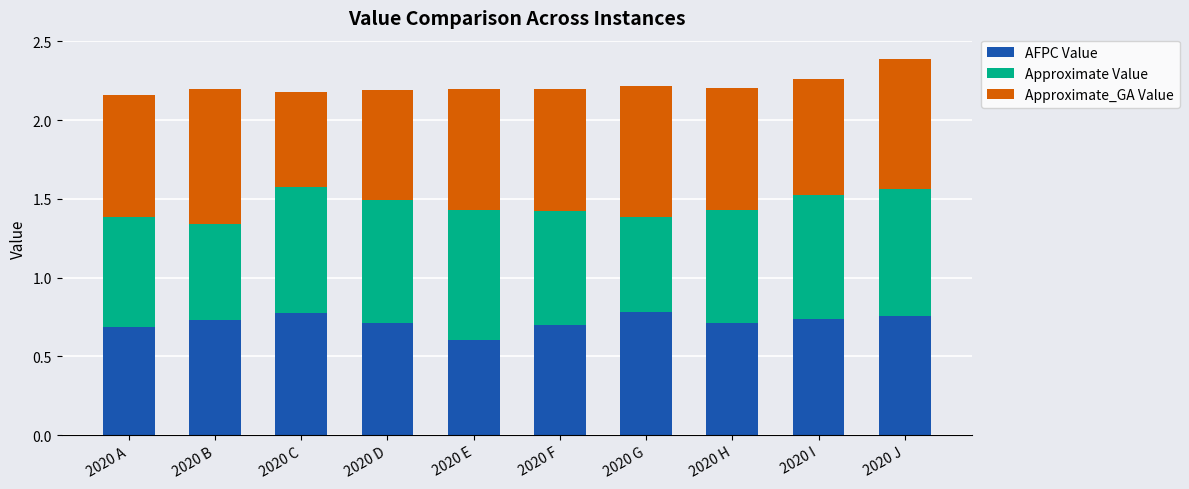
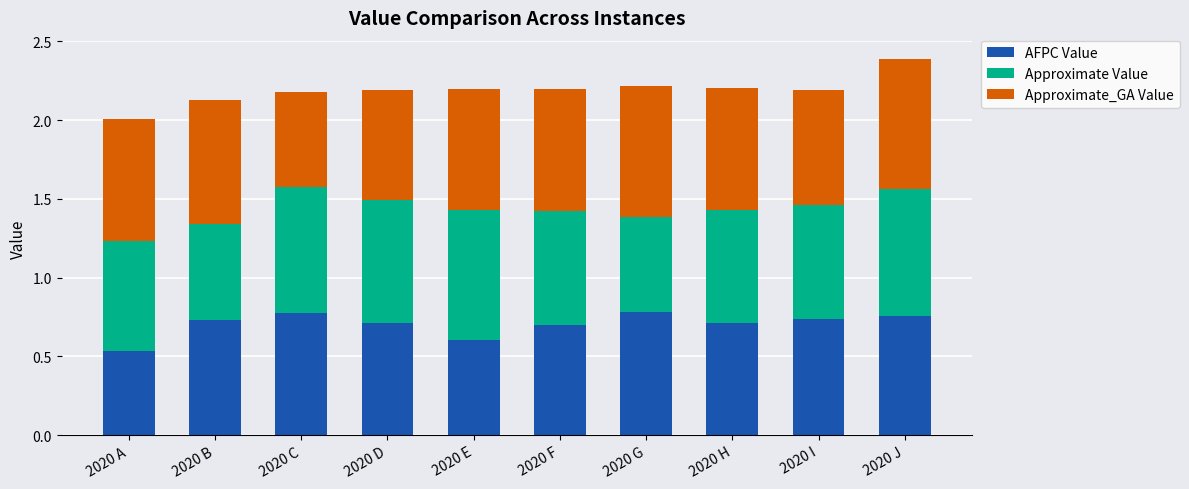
  {
    "AFPC Value": {
-     "2020 A": 0.69,
+     "2020 A": 0.53,
      "2020 B": 0.73,
      "2020 C": 0.78,
      "2020 D": 0.71,
      "2020 E": 0.61,
      "2020 F": 0.70,
      "2020 G": 0.78,
      "2020 H": 0.71,
      "2020 I": 0.74,
      "2020 J": 0.75
    },
    "Approximate Value": {
      "2020 A": 0.70,
      "2020 B": 0.61,
      "2020 C": 0.80,
      "2020 D": 0.78,
      "2020 E": 0.82,
      "2020 F": 0.72,
      "2020 G": 0.60,
      "2020 H": 0.72,
-     "2020 I": 0.79,
+     "2020 I": 0.72,
      "2020 J": 0.81
    },
    "Approximate_GA Value": {
      "2020 A": 0.78,
-     "2020 B": 0.86,
+     "2020 B": 0.79,
      "2020 C": 0.60,
      "2020 D": 0.70,
      "2020 E": 0.77,
      "2020 F": 0.77,
      "2020 G": 0.83,
      "2020 H": 0.77,
      "2020 I": 0.73,
      "2020 J": 0.82
    }
  }
